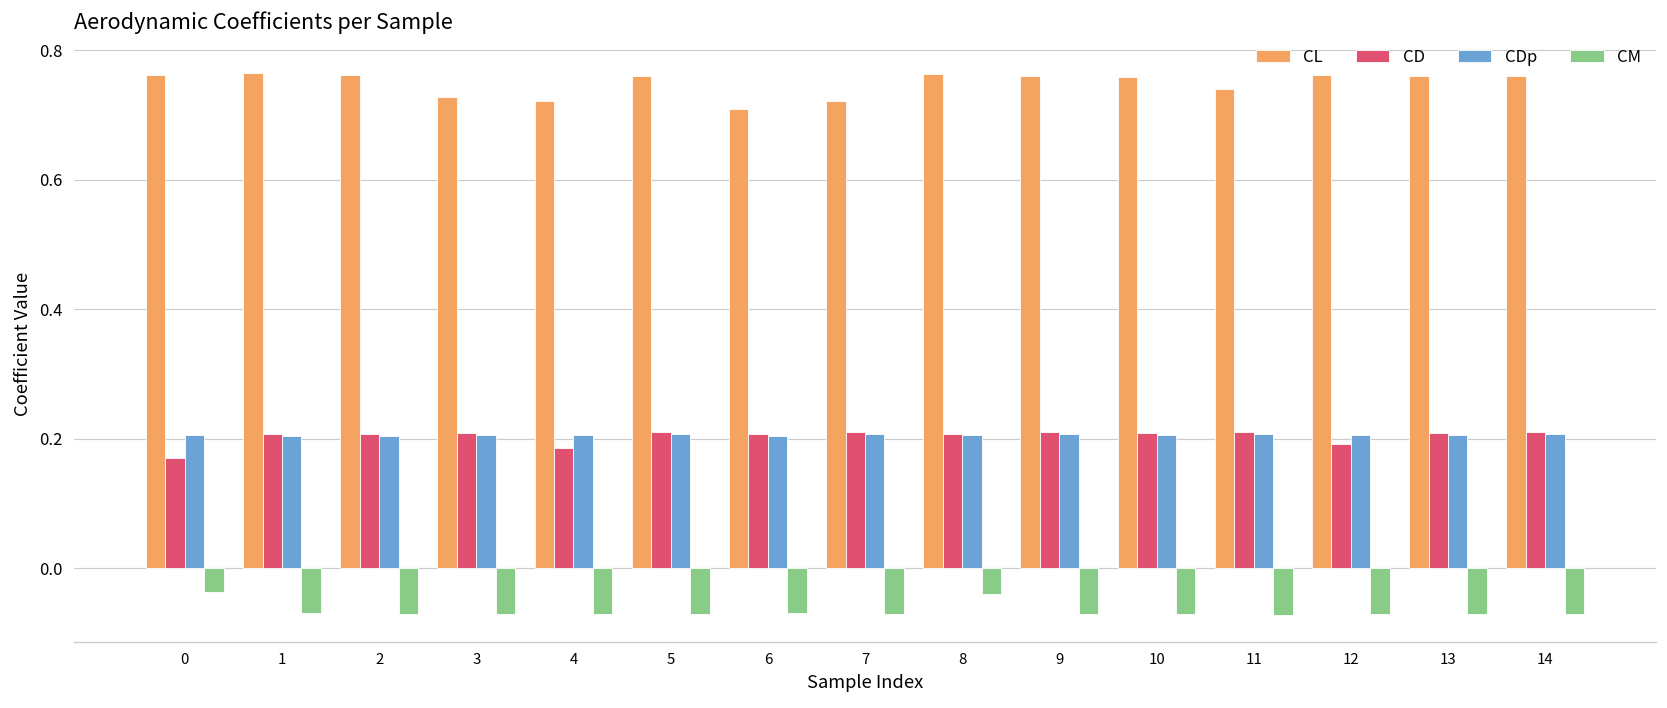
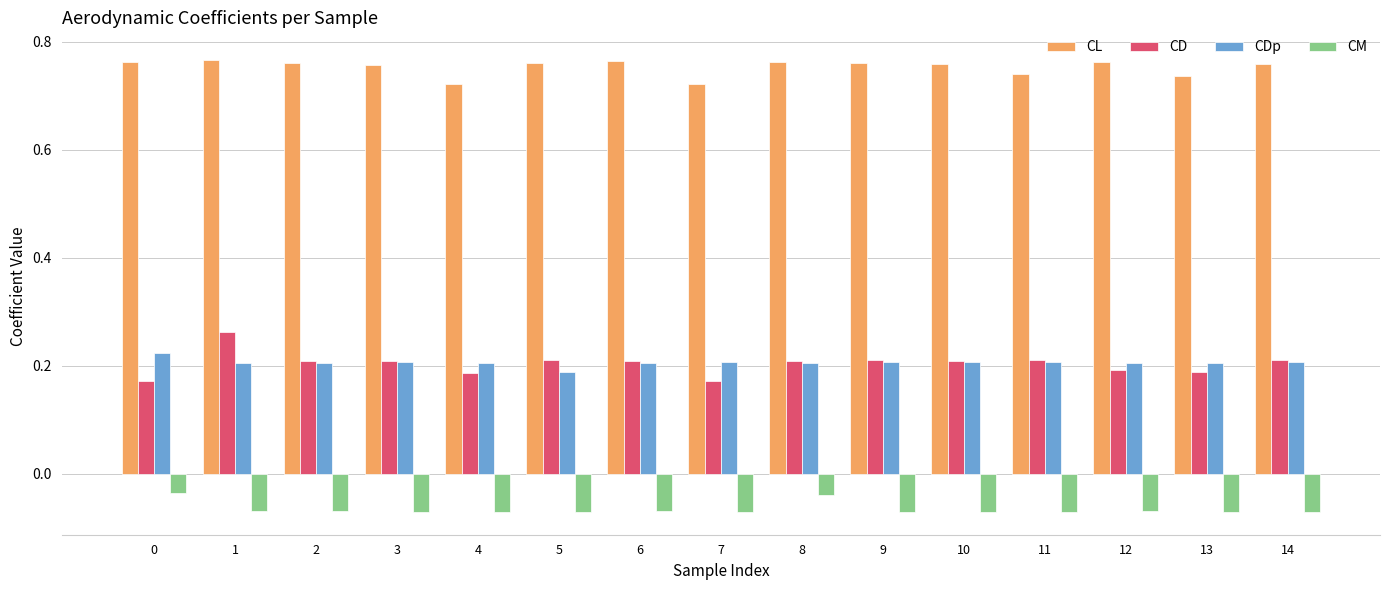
  {
    "CL": {
      "0": 0.76,
      "1": 0.77,
      "2": 0.76,
-     "3": 0.73,
+     "3": 0.76,
      "4": 0.72,
      "5": 0.76,
-     "6": 0.71,
+     "6": 0.76,
      "7": 0.72,
      "8": 0.76,
      "9": 0.76,
      "10": 0.76,
      "11": 0.74,
      "12": 0.76,
-     "13": 0.76,
+     "13": 0.74,
      "14": 0.76
    },
    "CD": {
      "0": 0.17,
-     "1": 0.21,
+     "1": 0.26,
      "2": 0.21,
      "3": 0.21,
      "4": 0.19,
      "5": 0.21,
      "6": 0.21,
-     "7": 0.21,
+     "7": 0.17,
      "8": 0.21,
      "9": 0.21,
      "10": 0.21,
      "11": 0.21,
      "12": 0.19,
-     "13": 0.21,
+     "13": 0.19,
      "14": 0.21
    },
    "CDp": {
-     "0": 0.21,
+     "0": 0.22,
      "1": 0.20,
      "2": 0.20,
      "3": 0.21,
      "4": 0.21,
-     "5": 0.21,
+     "5": 0.19,
      "6": 0.20,
      "7": 0.21,
      "8": 0.21,
      "9": 0.21,
      "10": 0.21,
      "11": 0.21,
      "12": 0.21,
      "13": 0.21,
      "14": 0.21
    },
    "CM": {
      "0": -0.04,
      "1": -0.07,
      "2": -0.07,
      "3": -0.07,
      "4": -0.07,
      "5": -0.07,
      "6": -0.07,
      "7": -0.07,
      "8": -0.04,
      "9": -0.07,
      "10": -0.07,
      "11": -0.07,
      "12": -0.07,
      "13": -0.07,
      "14": -0.07
    }
  }
